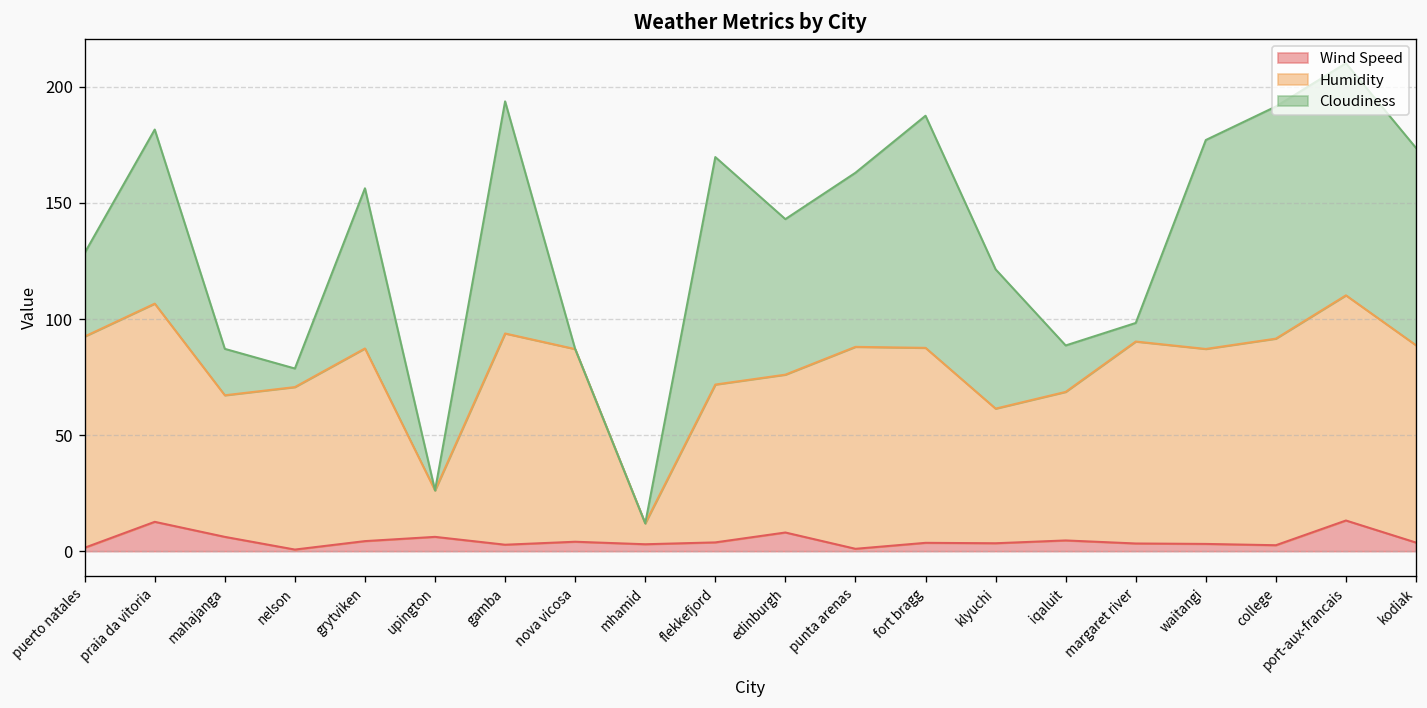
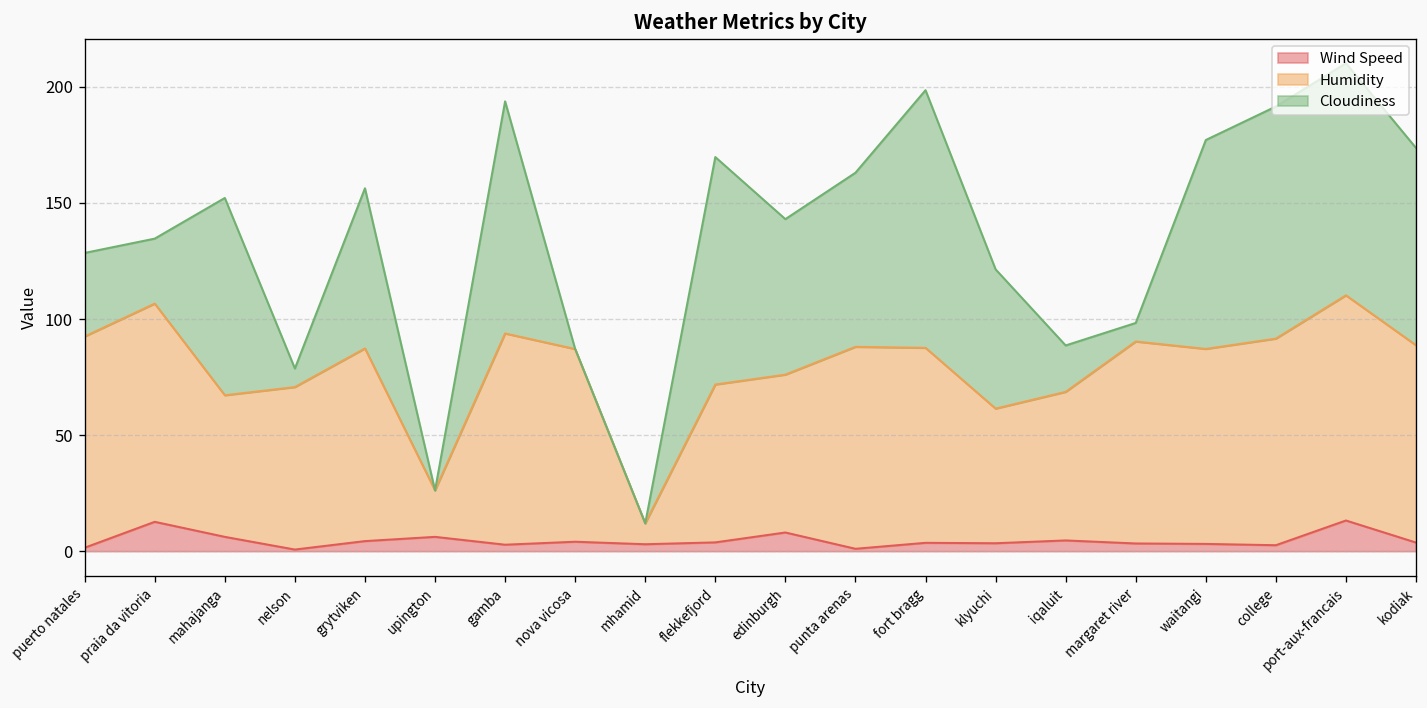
  {
    "Cloudiness": {
      "puerto natales": 36,
-     "praia da vitoria": 75,
-     "mahajanga": 20,
+     "praia da vitoria": 28,
+     "mahajanga": 85,
      "nelson": 8,
      "grytviken": 69,
      "gamba": 100,
      "flekkefjord": 98,
      "edinburgh": 67,
      "punta arenas": 75,
-     "fort bragg": 100,
+     "fort bragg": 111,
      "klyuchi": 60,
      "iqaluit": 20,
      "margaret river": 8,
      "waitangi": 90,
      "kodiak": 85
    }
  }
